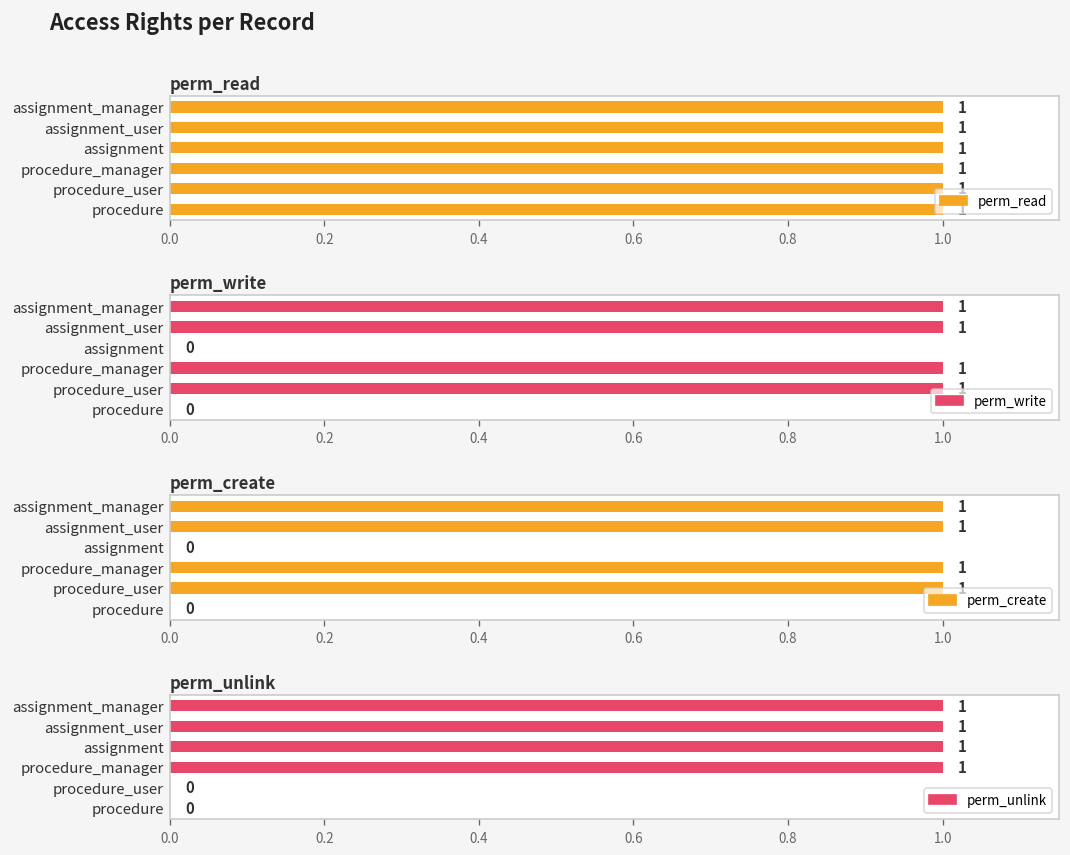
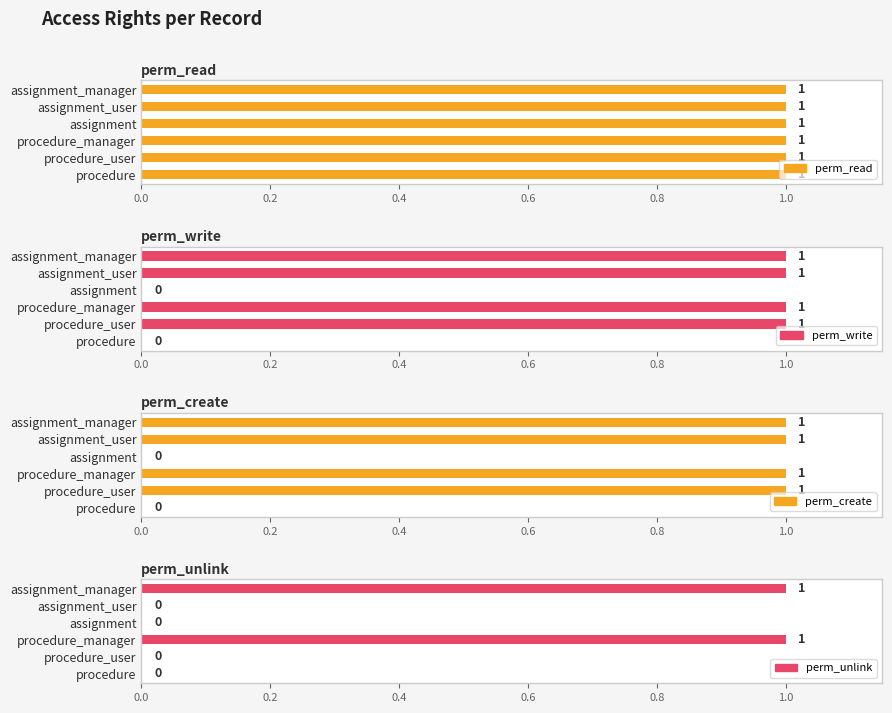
  {
    "perm_read": {
      "assignment_manager": 1,
      "assignment_user": 1,
      "assignment": 1,
      "procedure_manager": 1
    },
    "perm_write": {
      "assignment_manager": 1,
      "assignment_user": 1,
      "assignment": 0,
      "procedure_manager": 1,
      "procedure": 0
    },
    "perm_create": {
      "assignment_manager": 1,
      "assignment_user": 1,
      "assignment": 0,
      "procedure_manager": 1,
      "procedure": 0
    },
    "perm_unlink": {
      "assignment_manager": 1,
-     "assignment_user": 1,
-     "assignment": 1,
+     "assignment_user": 0,
+     "assignment": 0,
      "procedure_manager": 1,
      "procedure_user": 0,
      "procedure": 0
    }
  }
